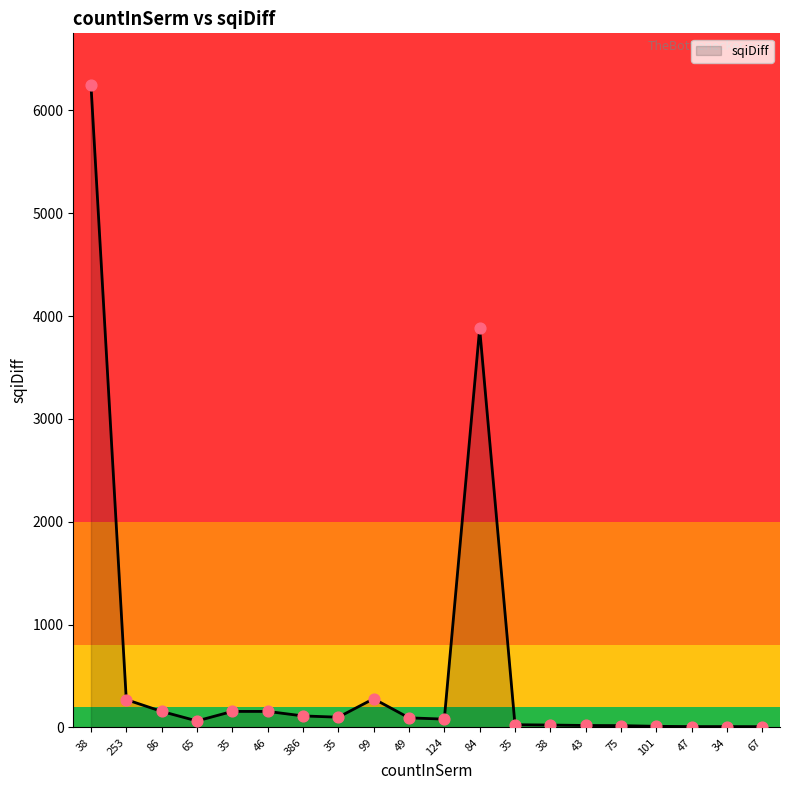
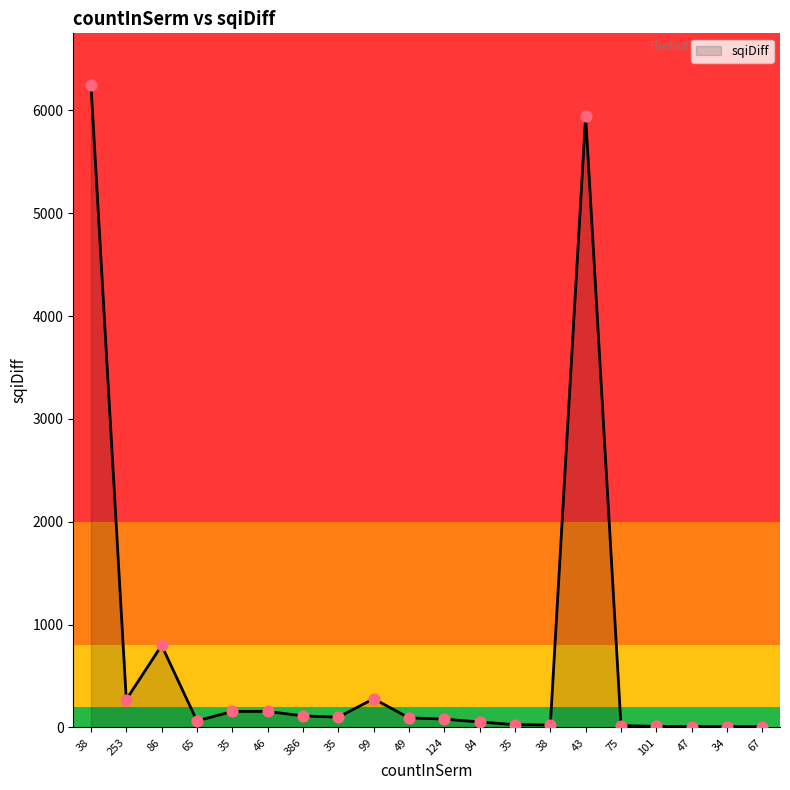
  {
    "253": 270,
-   "86": 160,
+   "86": 800,
    "65": 60,
    "46": 160,
    "386": 110,
    "99": 280,
    "49": 90,
    "124": 80,
-   "84": 3880,
-   "43": 20,
+   "84": 50,
+   "43": 5950,
    "75": 20,
    "101": 10,
    "47": 10,
    "34": 10,
    "67": 10
  }
